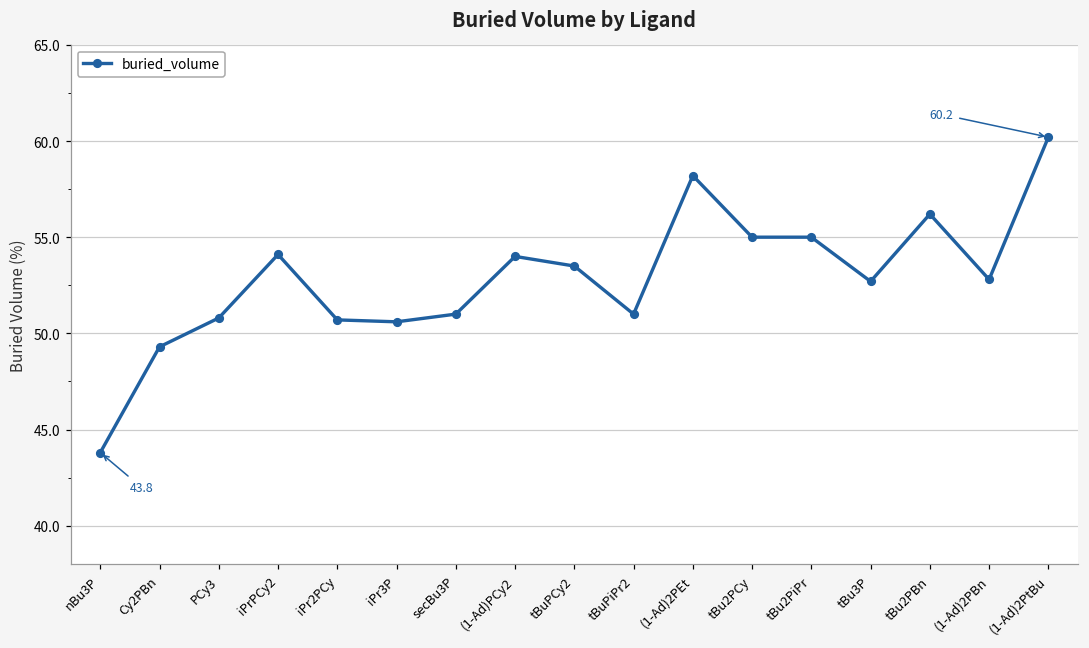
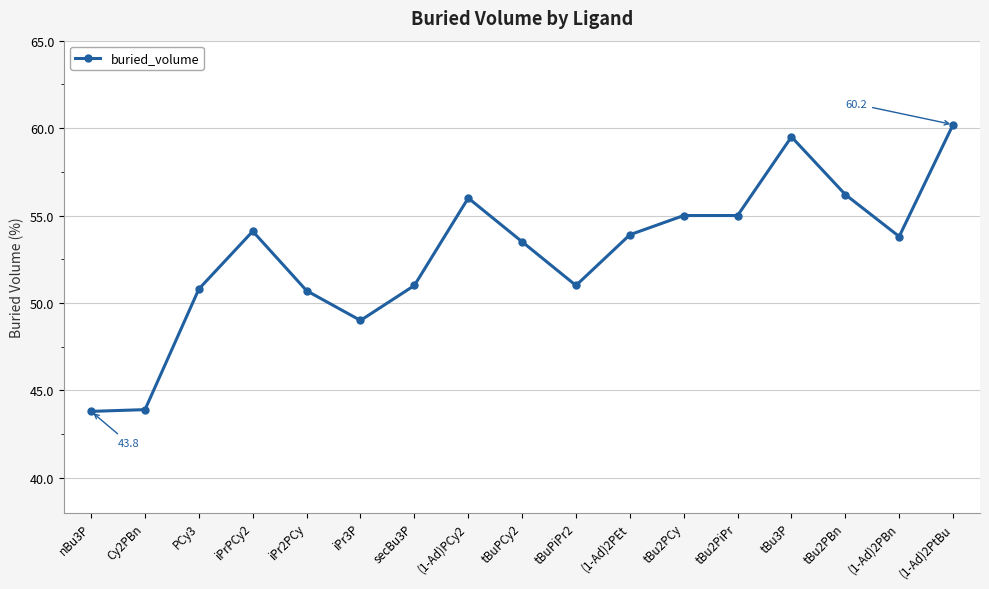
  {
-   "Cy2PBn": 49.3,
+   "Cy2PBn": 43.9,
    "PCy3": 50.8,
    "iPrPCy2": 54.1,
    "iPr2PCy": 50.7,
-   "iPr3P": 50.6,
+   "iPr3P": 49.0,
    "secBu3P": 51.0,
-   "(1-Ad)PCy2": 54,
+   "(1-Ad)PCy2": 56,
    "tBuPCy2": 53.5,
    "tBuPiPr2": 51.0,
-   "(1-Ad)2PEt": 58.2,
+   "(1-Ad)2PEt": 53.9,
    "tBu2PCy": 55.0,
    "tBu2PiPr": 55.0,
-   "tBu3P": 52.7,
+   "tBu3P": 59.5,
    "tBu2PBn": 56.2,
-   "(1-Ad)2PBn": 52.8
+   "(1-Ad)2PBn": 53.8
  }
